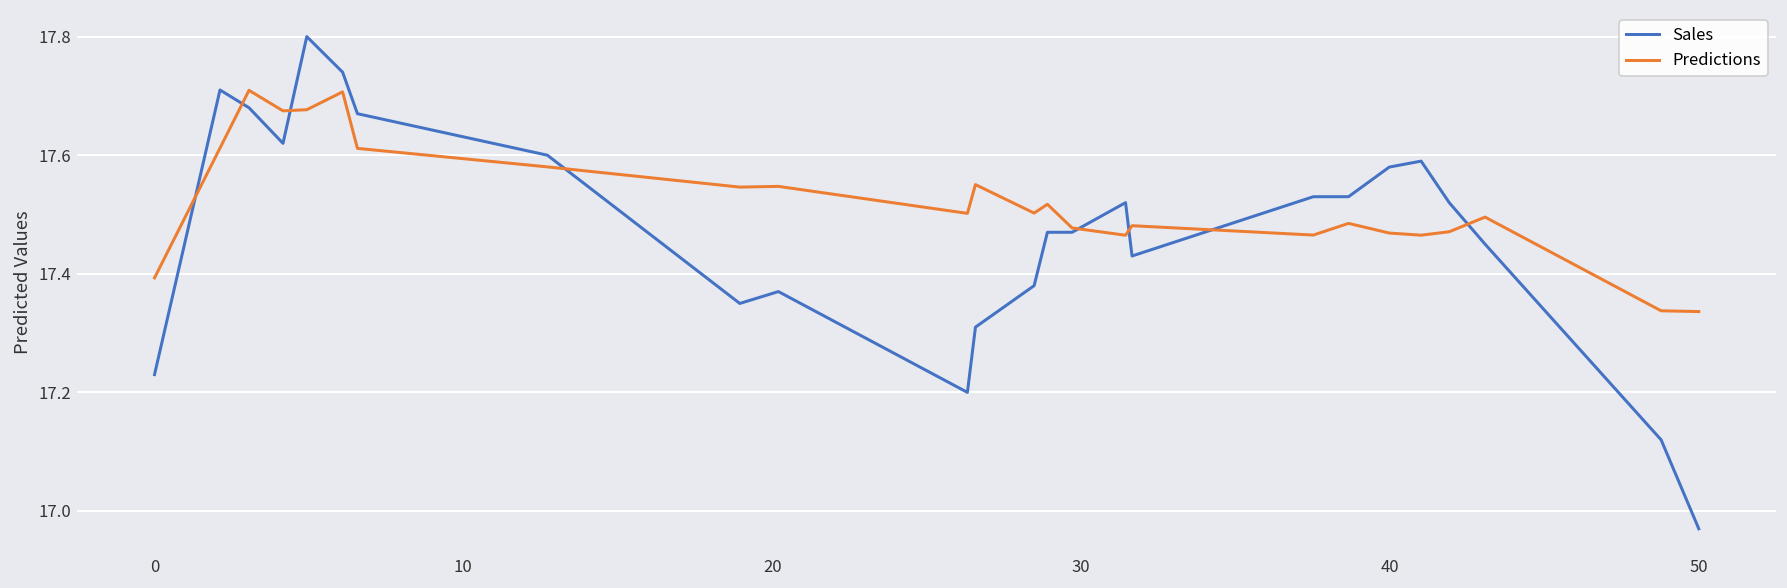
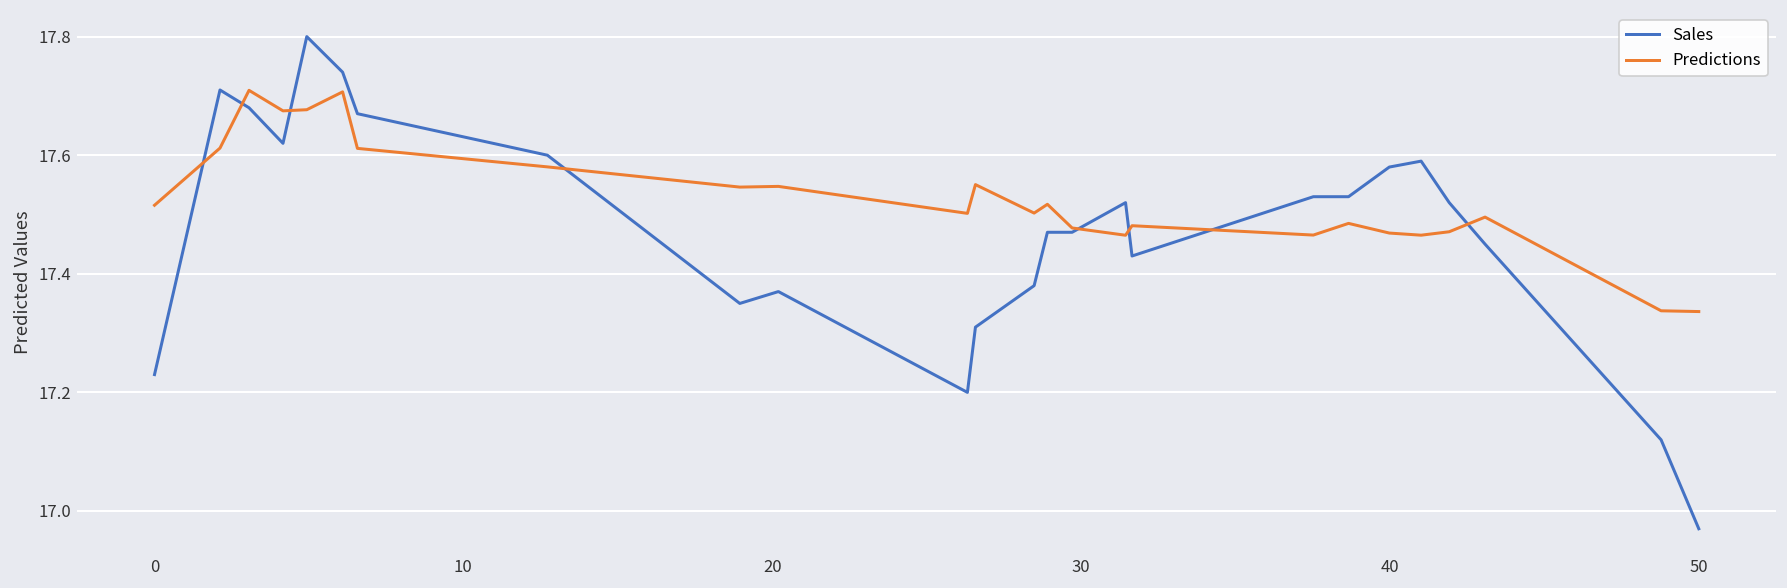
  {
    "Sales": {
      "0": 17.23,
      "50": 16.97
    },
    "Predictions": {
-     "0": 17.39,
+     "0": 17.52,
      "50": 17.34
    }
  }
